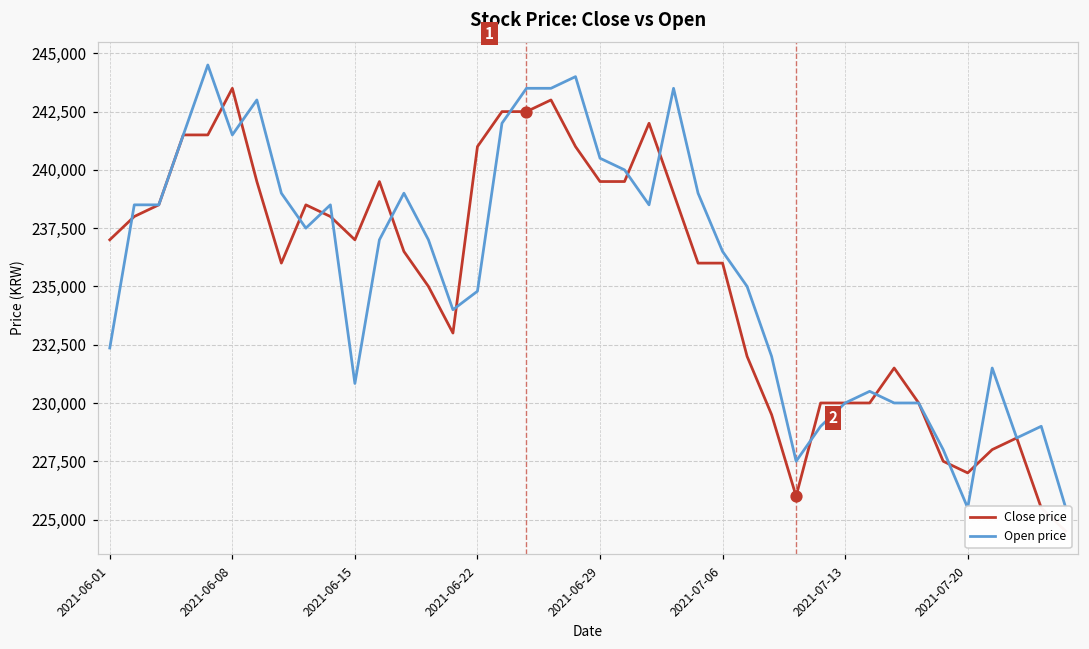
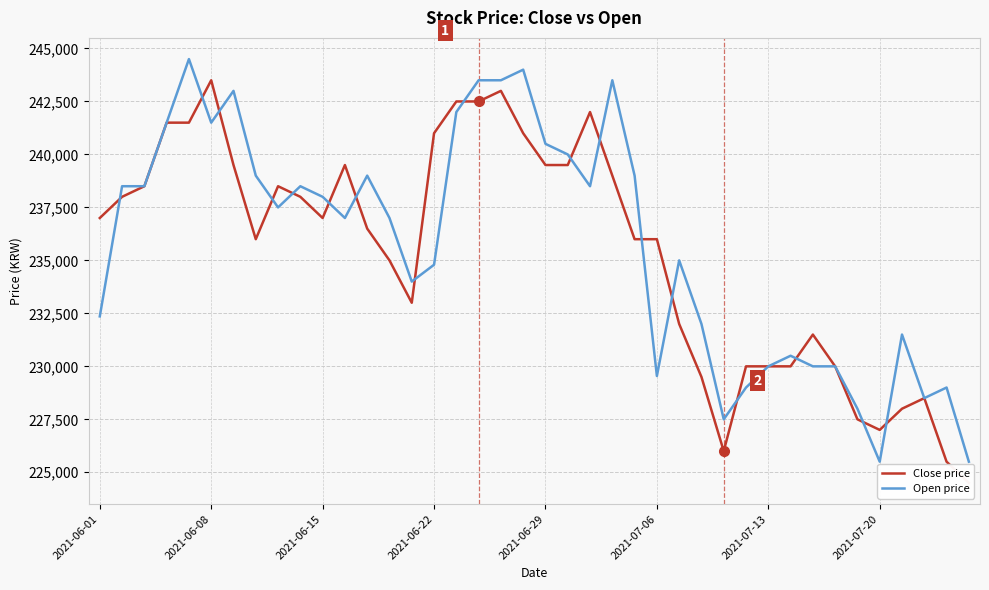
  {
    "Open price": {
      "2021-06-01": "232,400",
      "2021-06-08": "241,500",
-     "2021-06-15": "230,800",
+     "2021-06-15": "238,000",
      "2021-06-22": "234,800",
      "2021-06-29": "240,500",
-     "2021-07-06": "236,500",
+     "2021-07-06": "229,500",
      "2021-07-20": "225,500"
    }
  }
